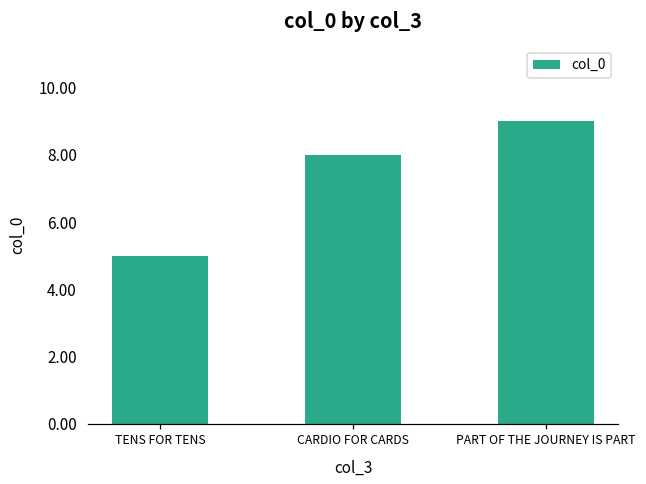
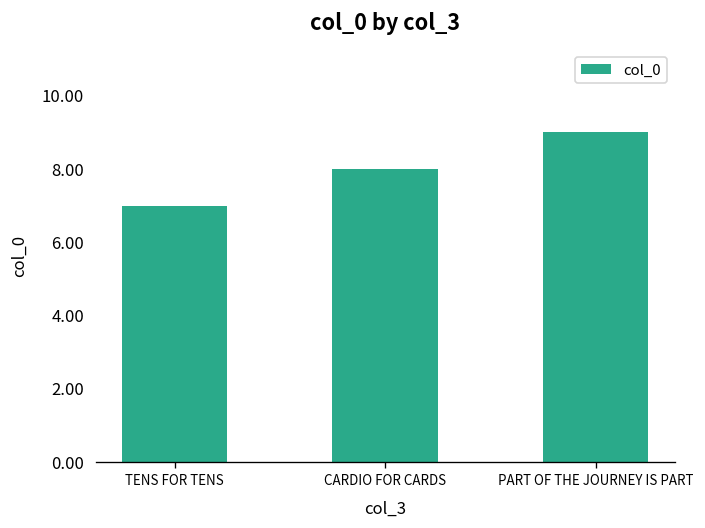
  {
-   "TENS FOR TENS": 5,
+   "TENS FOR TENS": 7,
    "CARDIO FOR CARDS": 8,
    "PART OF THE JOURNEY IS PART": 9
  }
